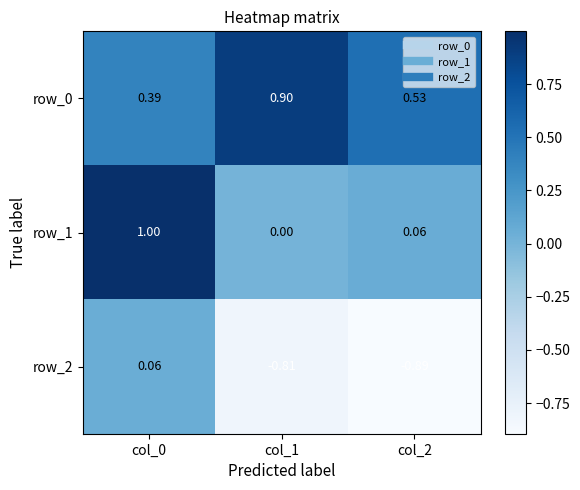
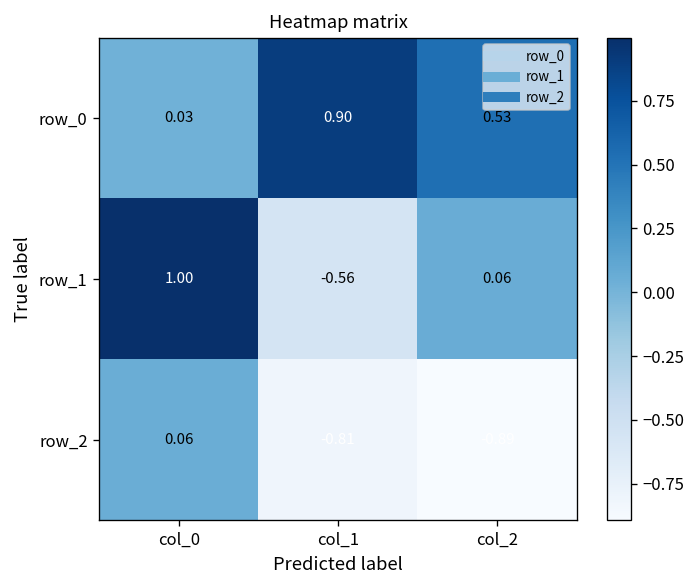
  {
    "row_0": {
-     "col_0": 0.39,
+     "col_0": 0.03,
      "col_1": 0.90,
      "col_2": 0.53
    },
    "row_1": {
      "col_0": 1.00,
-     "col_1": 0.00,
+     "col_1": -0.56,
      "col_2": 0.06
    },
    "row_2": {
      "col_0": 0.06
    }
  }
